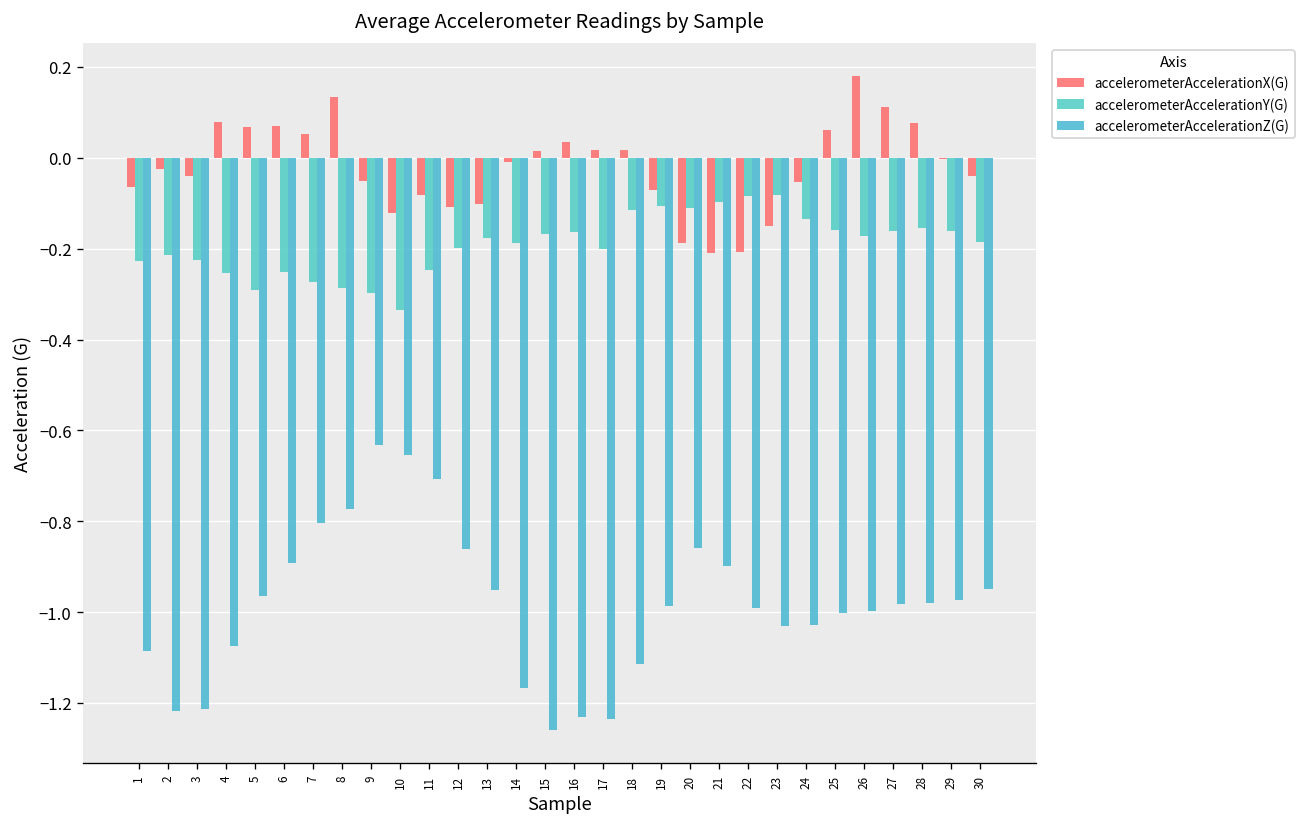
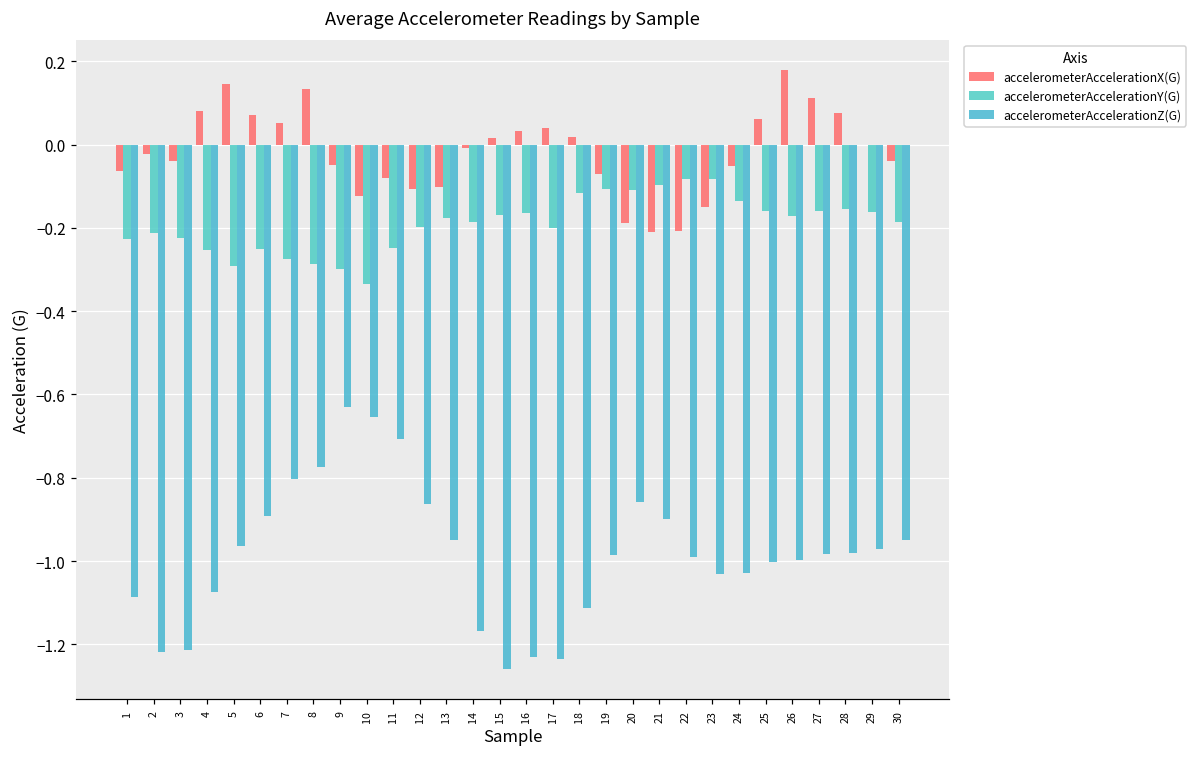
  {
    "accelerometerAccelerationX(G)": {
      "1": -0.06,
      "2": -0.02,
      "3": -0.04,
      "4": 0.08,
-     "5": 0.07,
+     "5": 0.15,
      "6": 0.07,
      "7": 0.05,
      "8": 0.13,
      "9": -0.05,
      "10": -0.12,
      "11": -0.08,
      "12": -0.11,
      "13": -0.10,
      "14": -0.01,
      "15": 0.02,
      "16": 0.03,
-     "17": 0.02,
+     "17": 0.04,
      "18": 0.02,
      "19": -0.07,
      "20": -0.19,
      "21": -0.21,
      "22": -0.21,
      "23": -0.15,
      "24": -0.05,
      "25": 0.06,
      "26": 0.18,
      "27": 0.11,
      "28": 0.08,
      "30": -0.04
    }
  }
